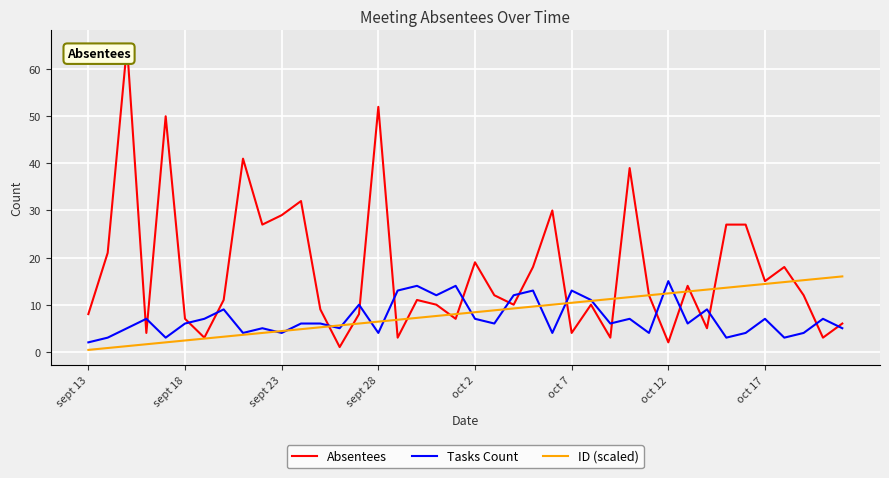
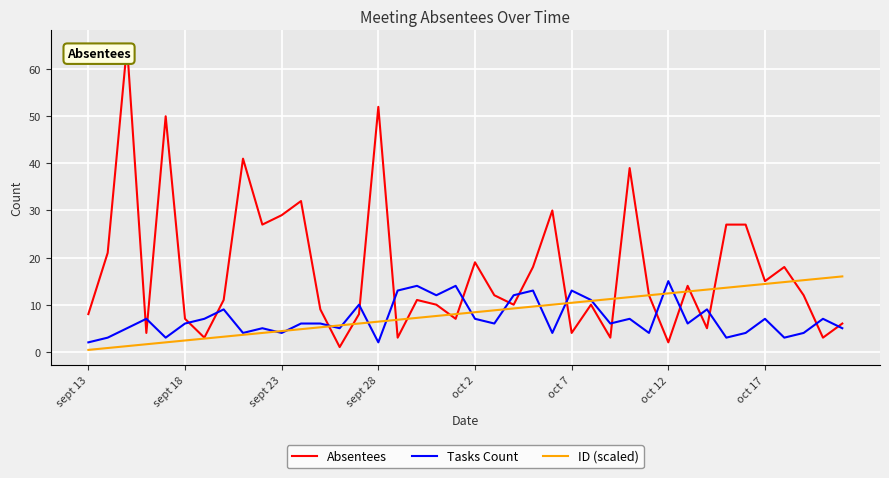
  {
    "Absentees": {
      "sept 13": 8,
      "sept 18": 7,
      "sept 23": 29,
      "sept 28": 52,
      "oct 2": 19,
      "oct 7": 4,
      "oct 12": 2,
      "oct 17": 15
    },
    "Tasks Count": {
      "sept 13": 2,
      "sept 18": 6,
-     "sept 28": 4,
+     "sept 28": 2,
      "oct 2": 7,
      "oct 7": 13,
      "oct 12": 15,
      "oct 17": 7
    },
    "ID (scaled)": {
      "sept 13": 0,
      "sept 18": 2,
      "sept 28": 6,
      "oct 2": 8,
      "oct 7": 10,
      "oct 12": 12,
      "oct 17": 14
    }
  }
